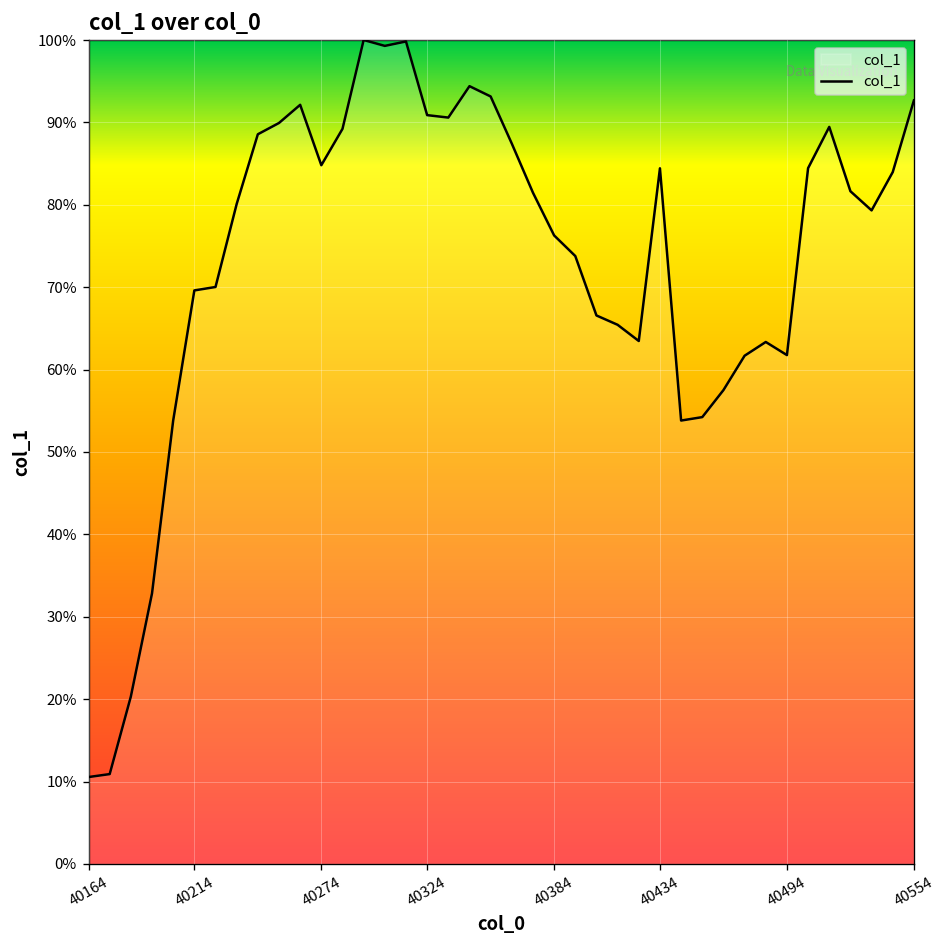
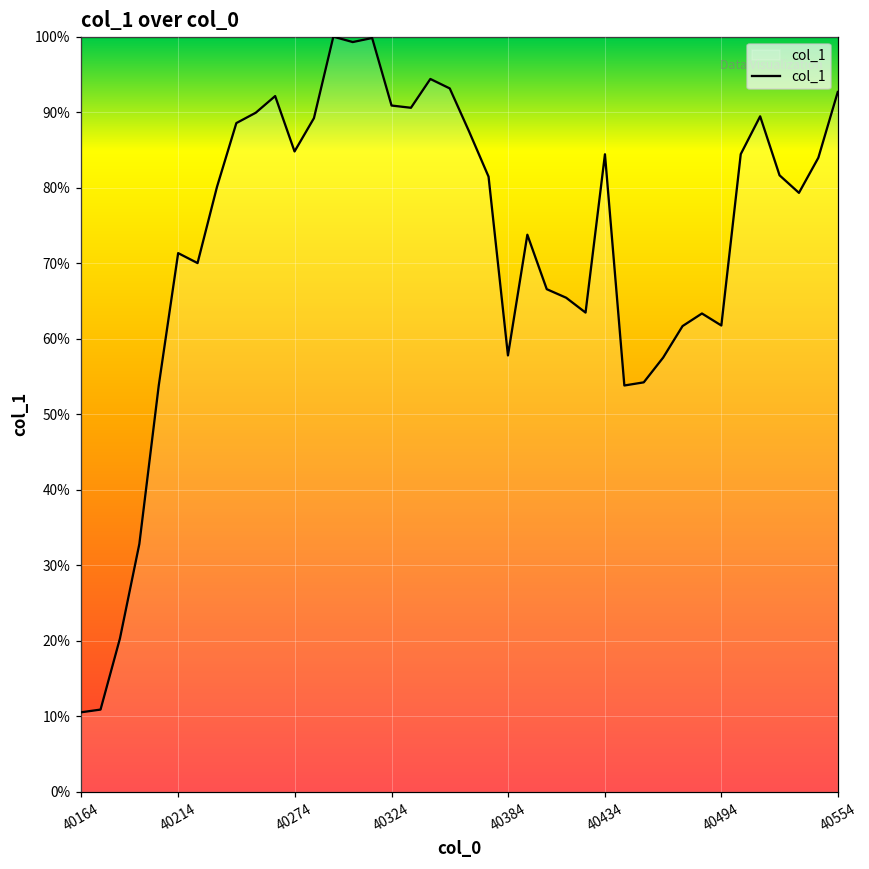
  {
    "40164": "11%",
-   "40214": "70%",
+   "40214": "71%",
    "40274": "85%",
    "40324": "91%",
-   "40384": "76%",
+   "40384": "58%",
    "40434": "84%",
    "40494": "62%",
    "40554": "93%"
  }
